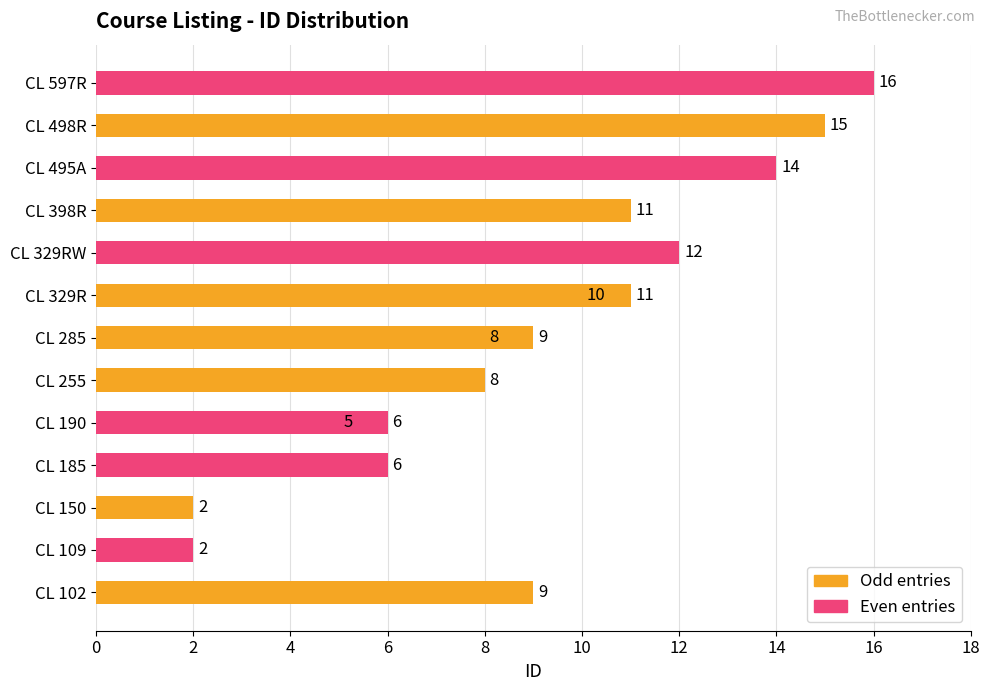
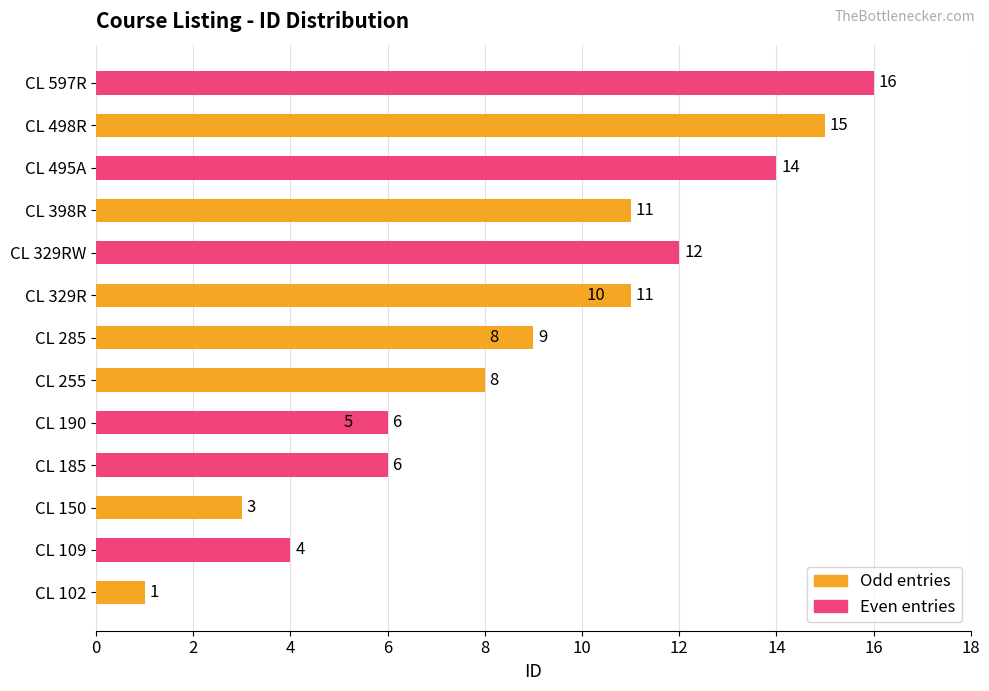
  {
    "CL 597R": 16,
    "CL 498R": 15,
    "CL 495A": 14,
    "CL 398R": 11,
    "CL 329RW": 12,
    "CL 255": 8,
    "CL 185": 6,
-   "CL 150": 2,
-   "CL 109": 2,
-   "CL 102": 9
+   "CL 150": 3,
+   "CL 109": 4,
+   "CL 102": 1
  }
